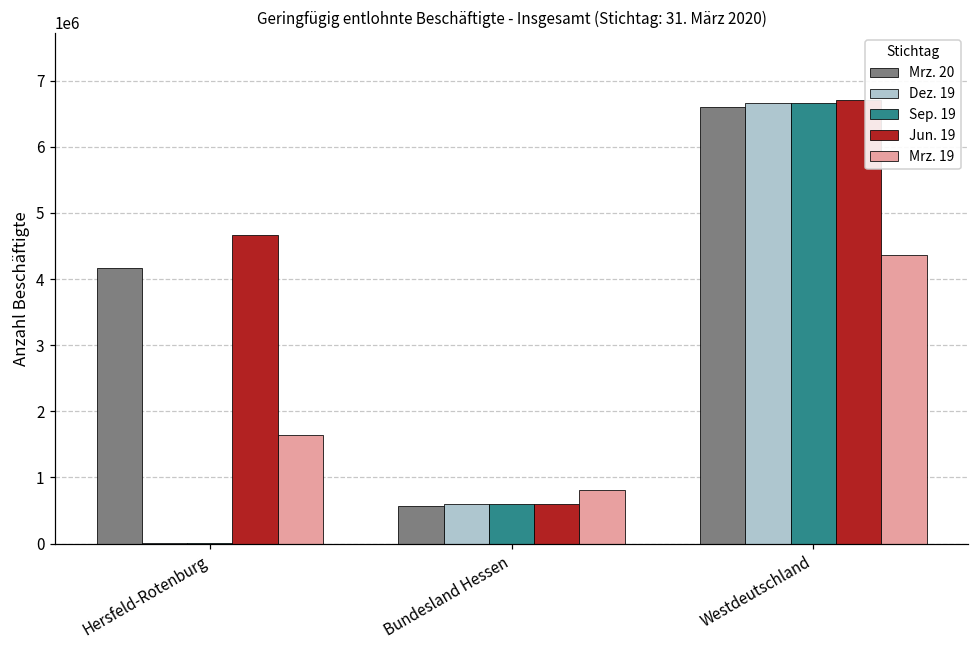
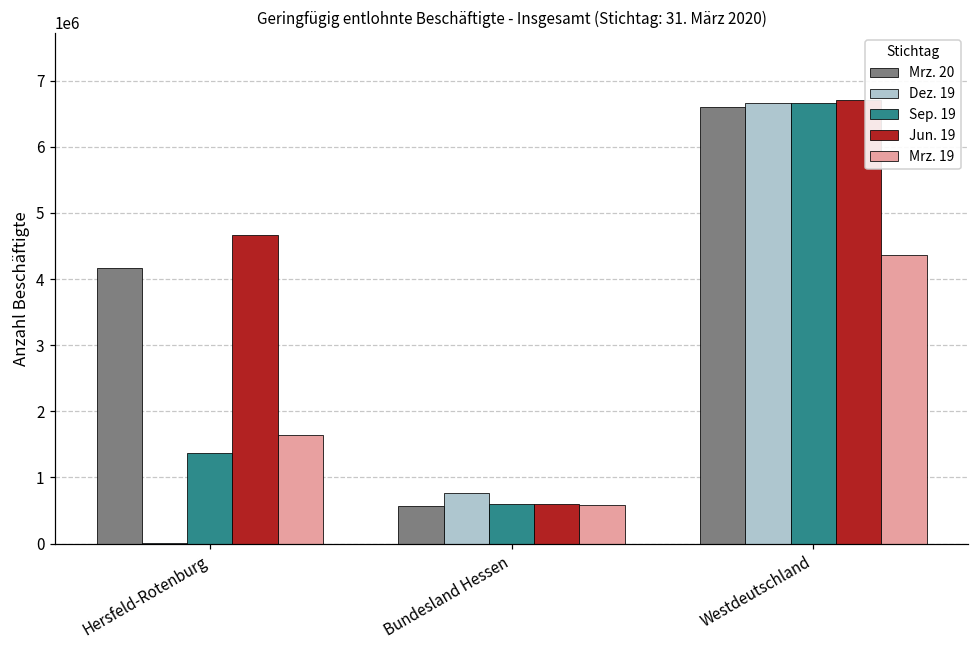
  {
    "Mrz. 20": {
      "Hersfeld-Rotenburg": 4200000,
      "Bundesland Hessen": 600000,
      "Westdeutschland": 6600000
    },
    "Dez. 19": {
-     "Bundesland Hessen": 600000,
+     "Bundesland Hessen": 800000,
      "Westdeutschland": 6700000
    },
    "Sep. 19": {
-     "Hersfeld-Rotenburg": 0,
+     "Hersfeld-Rotenburg": 1400000,
      "Bundesland Hessen": 600000,
      "Westdeutschland": 6700000
    },
    "Jun. 19": {
      "Hersfeld-Rotenburg": 4700000,
      "Bundesland Hessen": 600000,
      "Westdeutschland": 6700000
    },
    "Mrz. 19": {
      "Hersfeld-Rotenburg": 1600000,
-     "Bundesland Hessen": 800000,
+     "Bundesland Hessen": 600000,
      "Westdeutschland": 4400000
    }
  }
